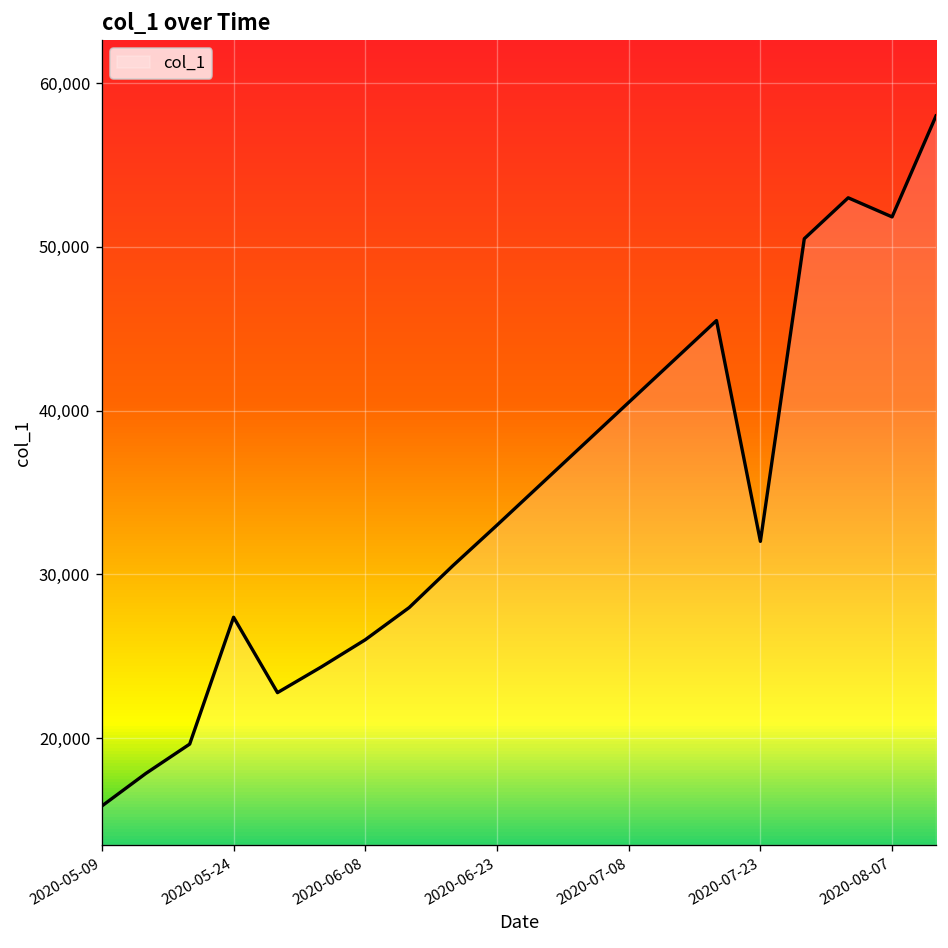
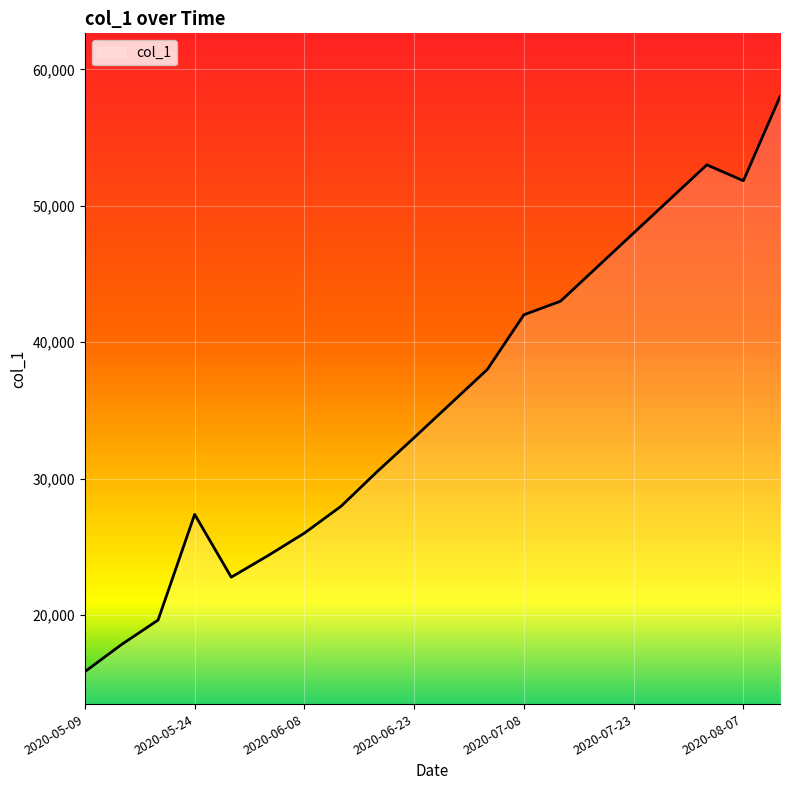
  {
    "2020-05-09": "15,800",
    "2020-05-24": "27,400",
    "2020-06-08": "26,000",
    "2020-06-23": "33,000",
-   "2020-07-08": "40,500",
-   "2020-07-23": "32,000",
+   "2020-07-08": "42,000",
+   "2020-07-23": "48,000",
    "2020-08-07": "51,800"
  }
